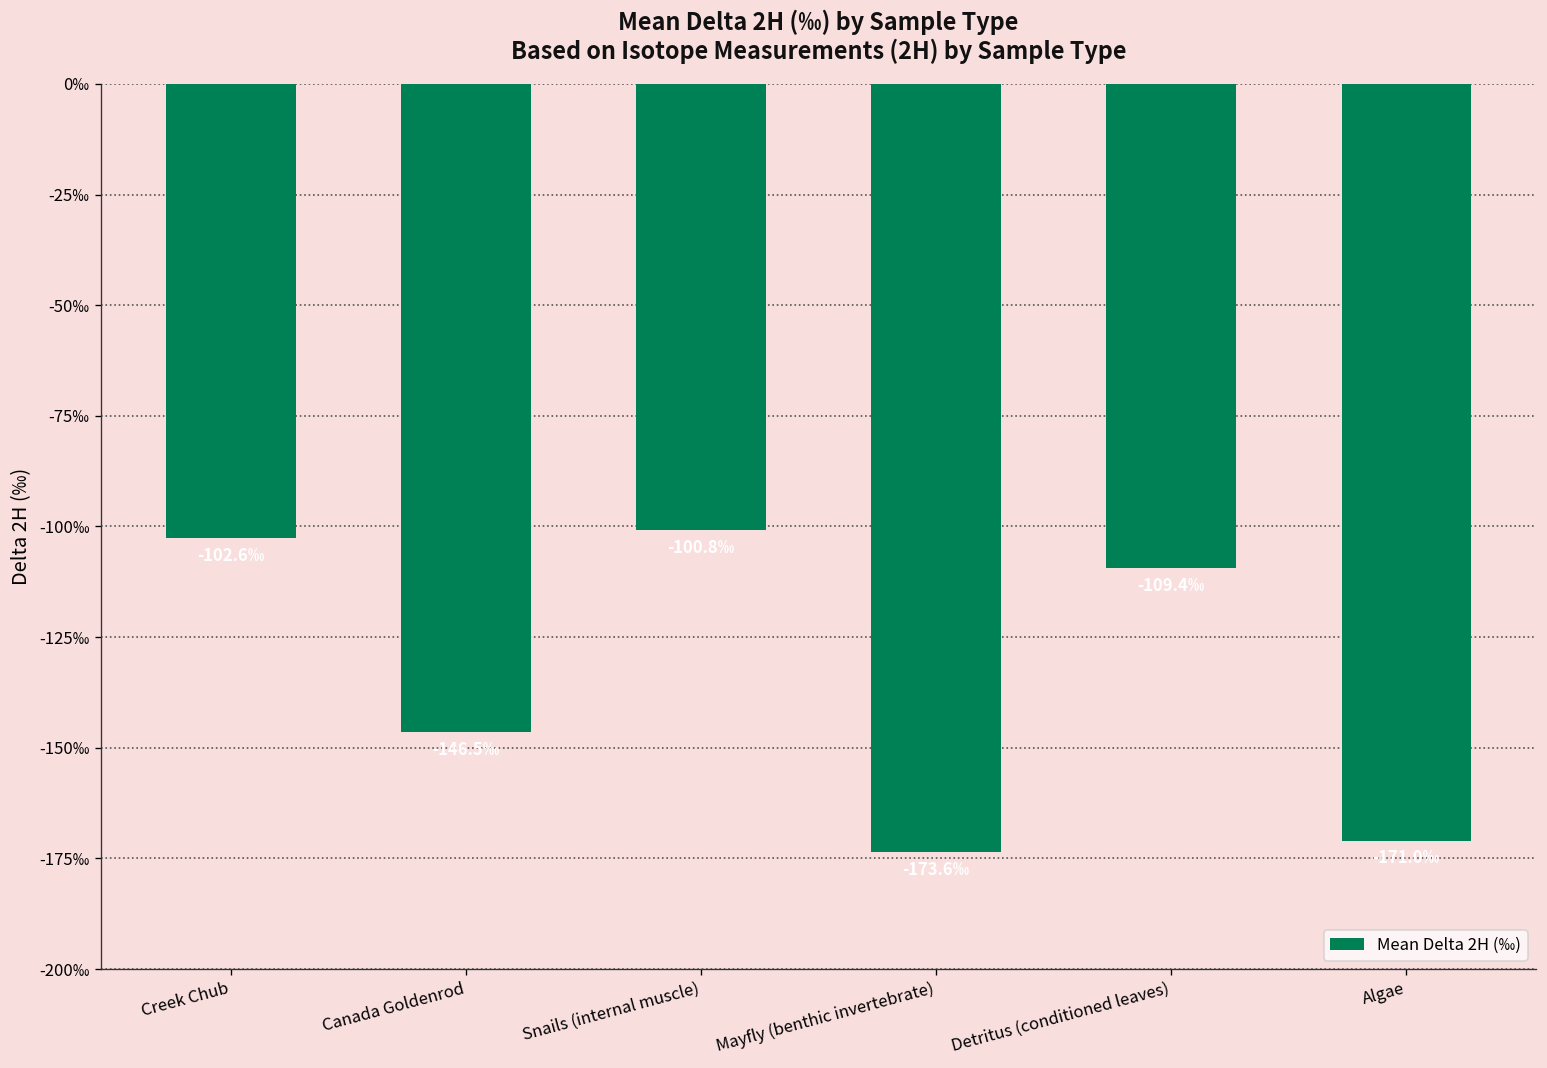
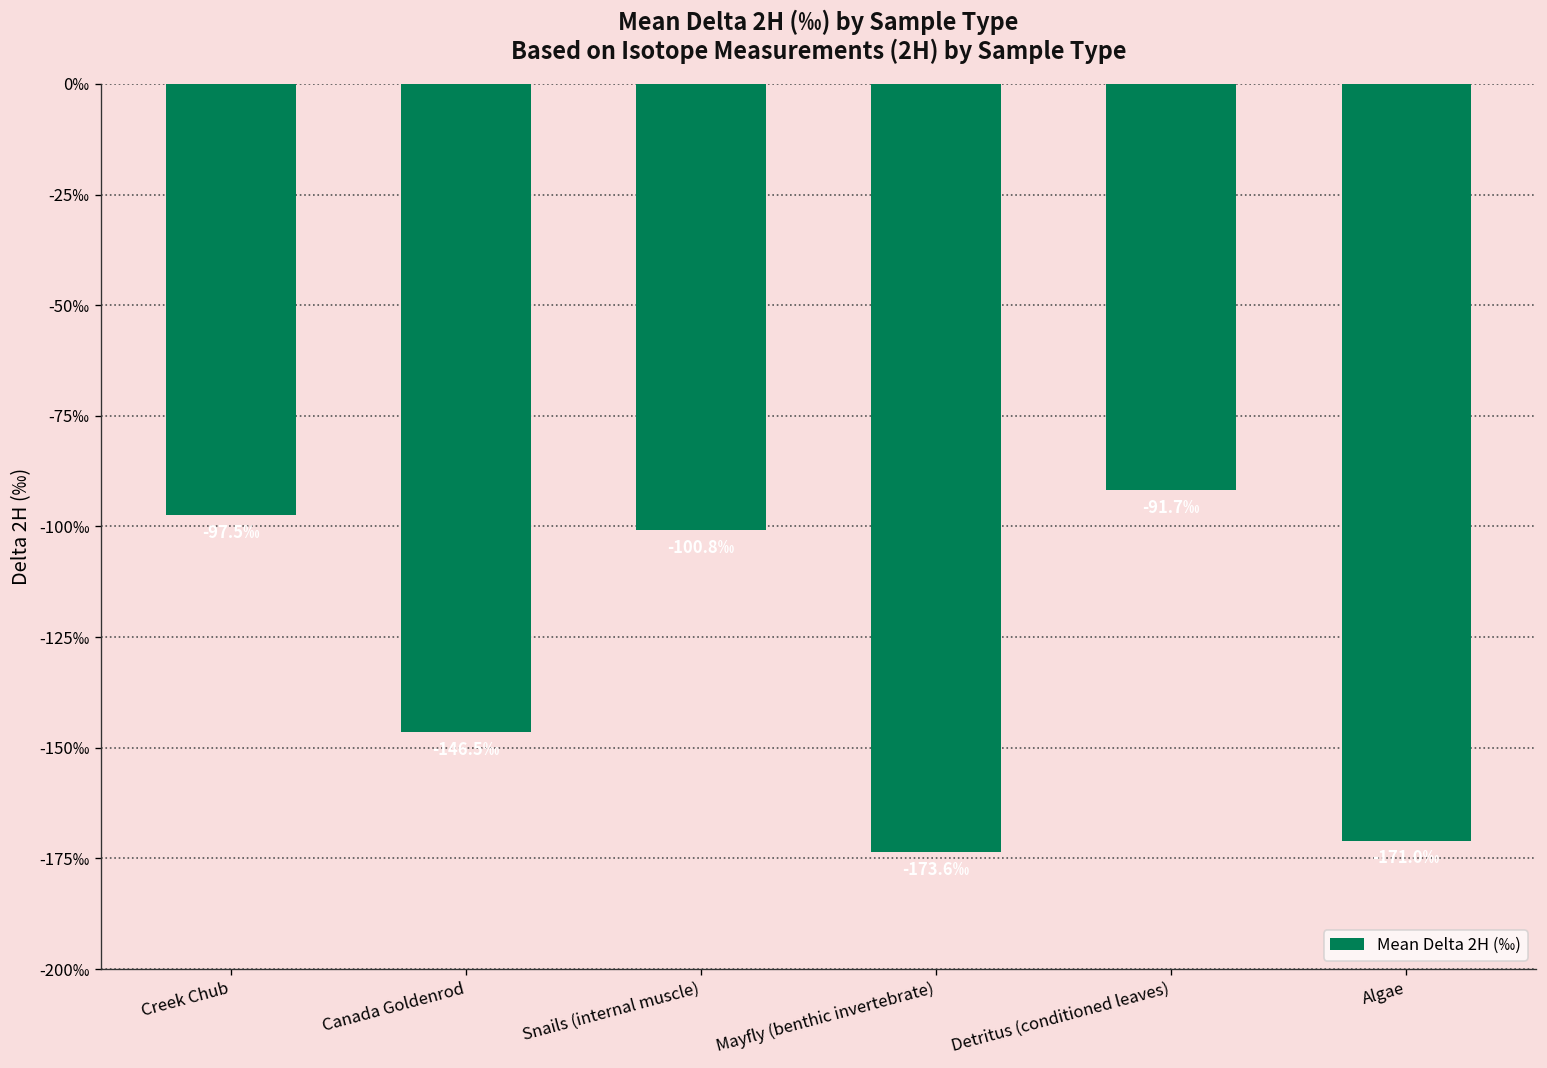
  {
-   "Creek Chub": "-103‰",
+   "Creek Chub": "-97‰",
    "Canada Goldenrod": "-146‰",
    "Snails (internal muscle)": "-101‰",
    "Mayfly (benthic invertebrate)": "-174‰",
-   "Detritus (conditioned leaves)": "-109‰",
+   "Detritus (conditioned leaves)": "-92‰",
    "Algae": "-171‰"
  }
